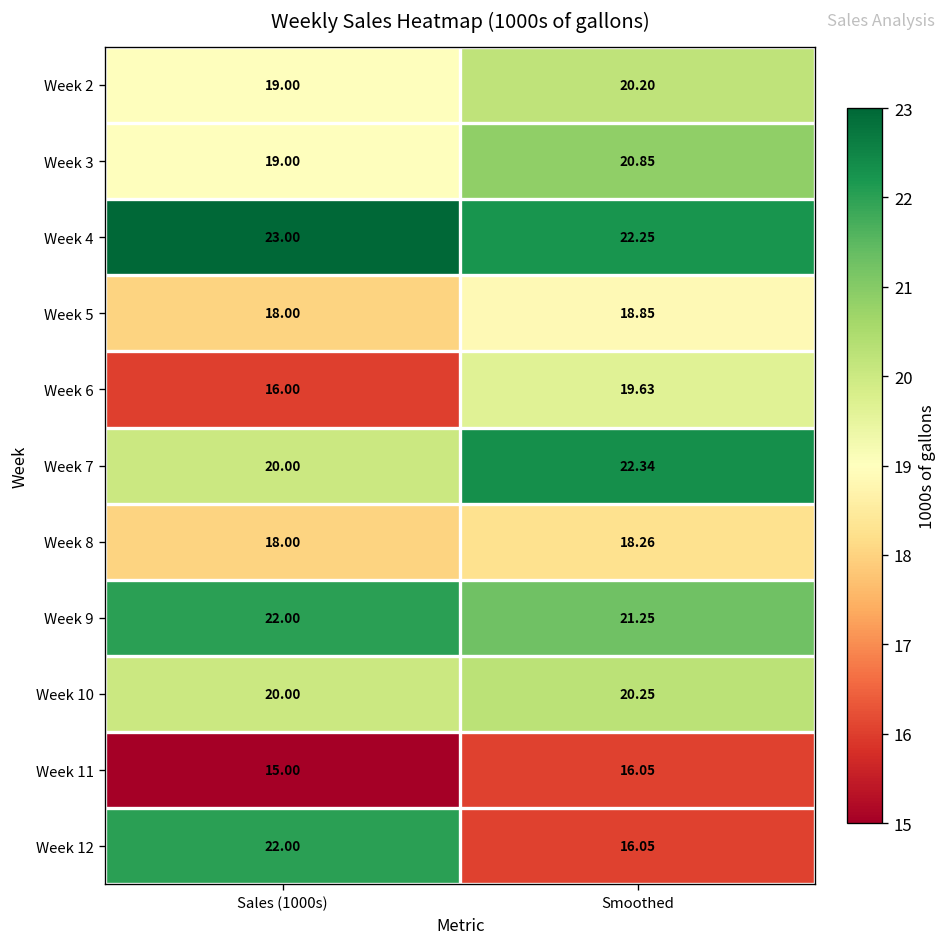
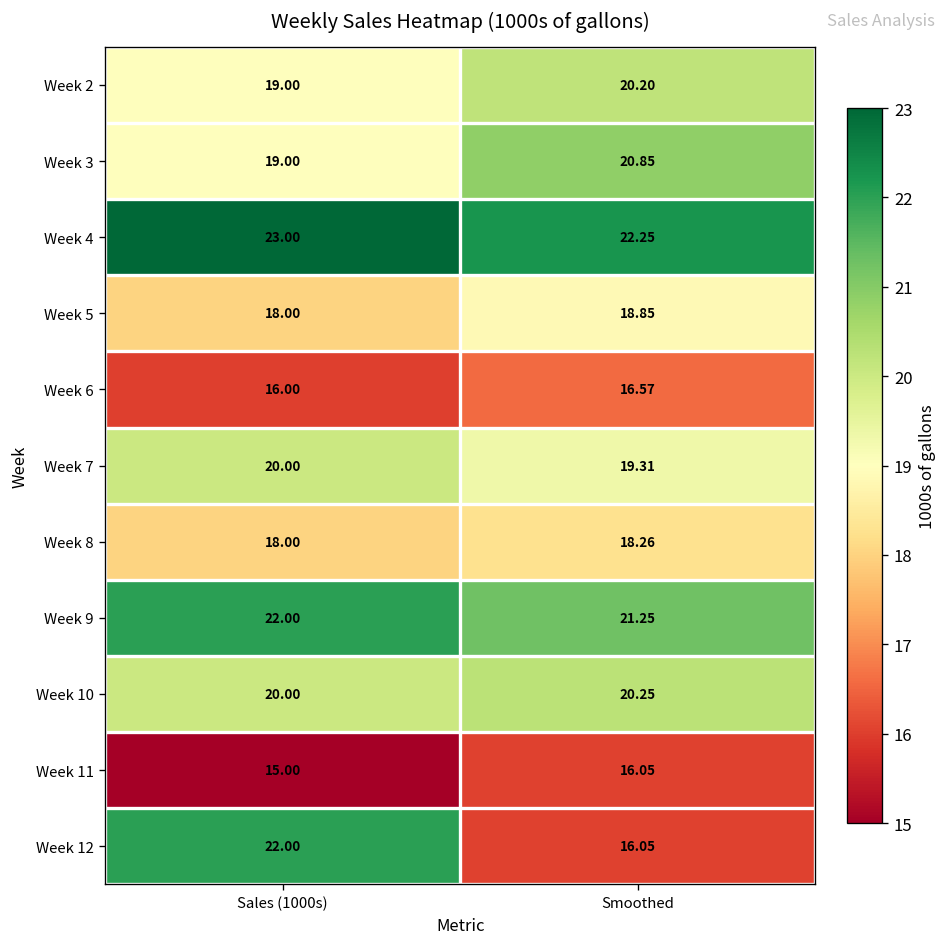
  {
    "Week 2": {
      "Sales (1000s)": 19.00,
      "Smoothed": 20.20
    },
    "Week 3": {
      "Sales (1000s)": 19.00,
      "Smoothed": 20.85
    },
    "Week 4": {
      "Sales (1000s)": 23.00,
      "Smoothed": 22.25
    },
    "Week 5": {
      "Sales (1000s)": 18.00,
      "Smoothed": 18.85
    },
    "Week 6": {
      "Sales (1000s)": 16.00,
-     "Smoothed": 19.63
+     "Smoothed": 16.57
    },
    "Week 7": {
      "Sales (1000s)": 20.00,
-     "Smoothed": 22.34
+     "Smoothed": 19.31
    },
    "Week 8": {
      "Sales (1000s)": 18.00,
      "Smoothed": 18.26
    },
    "Week 9": {
      "Sales (1000s)": 22.00,
      "Smoothed": 21.25
    },
    "Week 10": {
      "Sales (1000s)": 20.00,
      "Smoothed": 20.25
    },
    "Week 11": {
      "Sales (1000s)": 15.00,
      "Smoothed": 16.05
    },
    "Week 12": {
      "Sales (1000s)": 22.00,
      "Smoothed": 16.05
    }
  }
